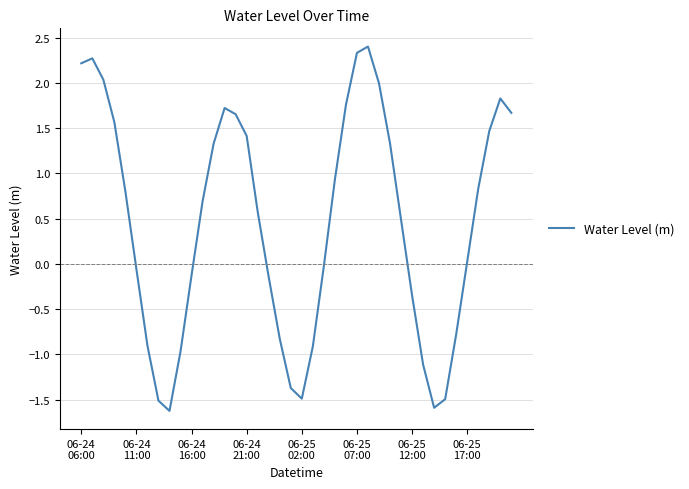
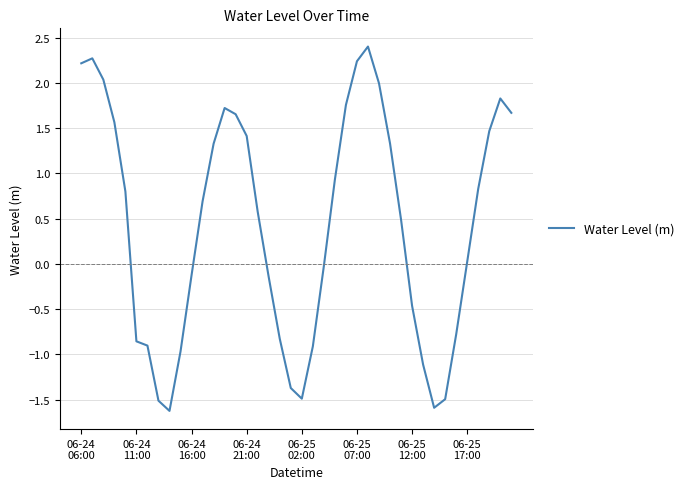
  {
    "06-24 06:00": 2.2,
-   "06-24 11:00": -0.1,
+   "06-24 11:00": -0.9,
    "06-24 16:00": -0.1,
    "06-24 21:00": 1.4,
    "06-25 02:00": -1.5,
-   "06-25 07:00": 2.3,
-   "06-25 12:00": -0.3,
+   "06-25 07:00": 2.2,
+   "06-25 12:00": -0.5,
    "06-25 17:00": 0.0
  }
